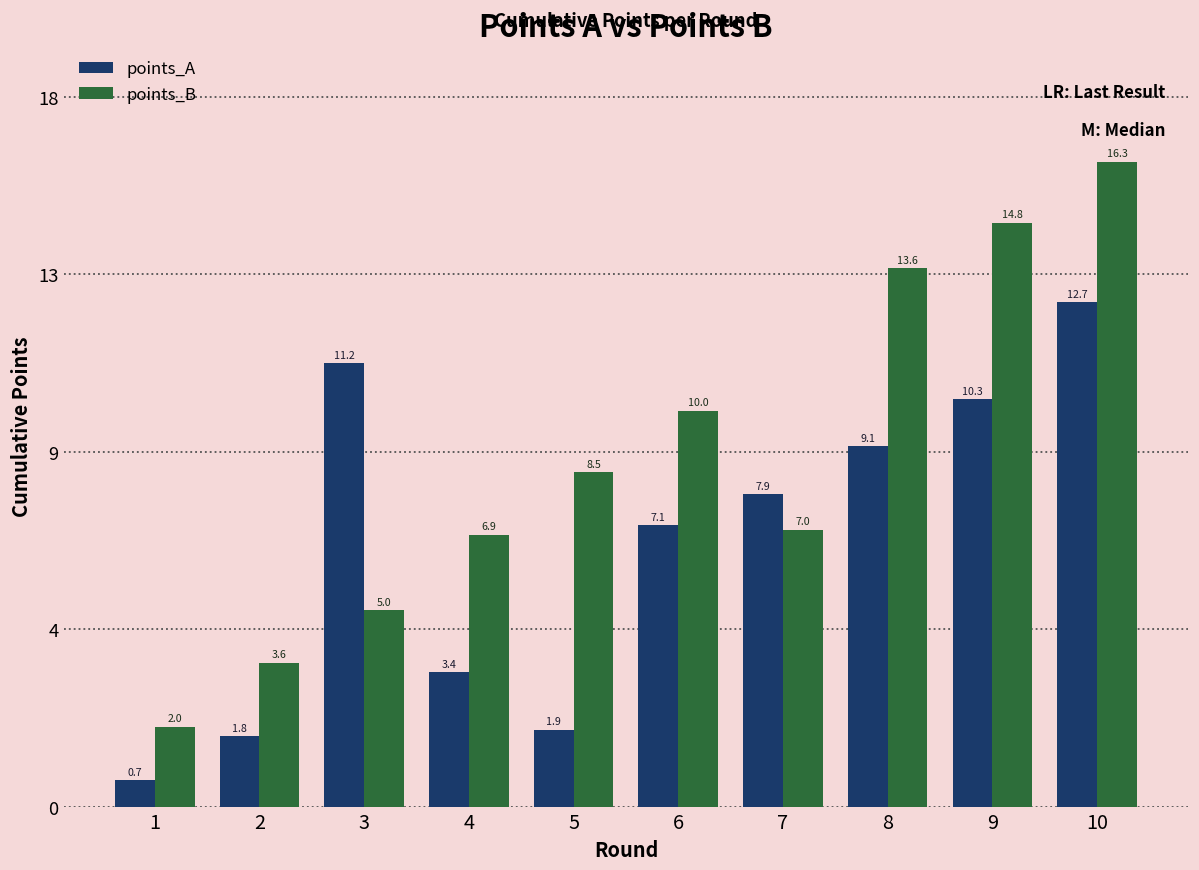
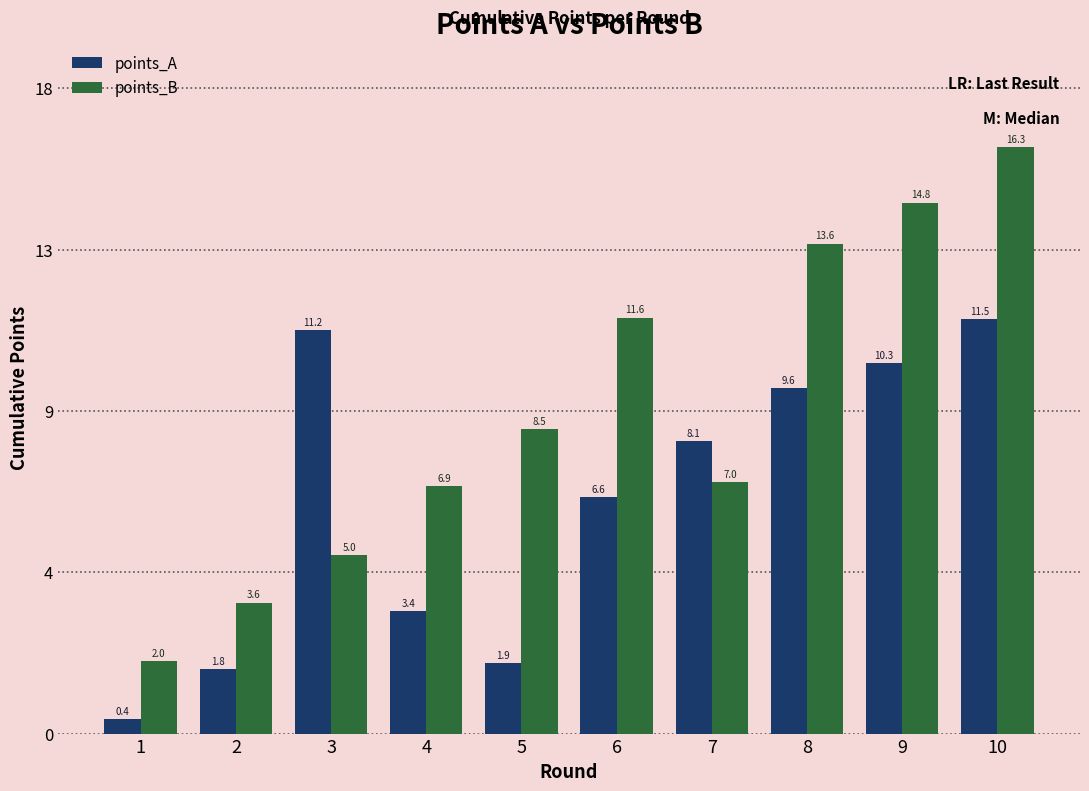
  {
    "points_A": {
-     "1": 0.7,
+     "1": 0.4,
      "2": 1.8,
      "3": 11.2,
      "4": 3.4,
      "5": 1.9,
-     "6": 7.1,
-     "7": 7.9,
-     "8": 9.1,
+     "6": 6.6,
+     "7": 8.1,
+     "8": 9.6,
      "9": 10.3,
-     "10": 12.7
+     "10": 11.5
    },
    "points_B": {
      "1": 2.0,
      "2": 3.6,
      "3": 5.0,
      "4": 6.9,
      "5": 8.5,
-     "6": 10.0,
+     "6": 11.6,
      "7": 7.0,
      "8": 13.6,
      "9": 14.8,
      "10": 16.3
    }
  }
